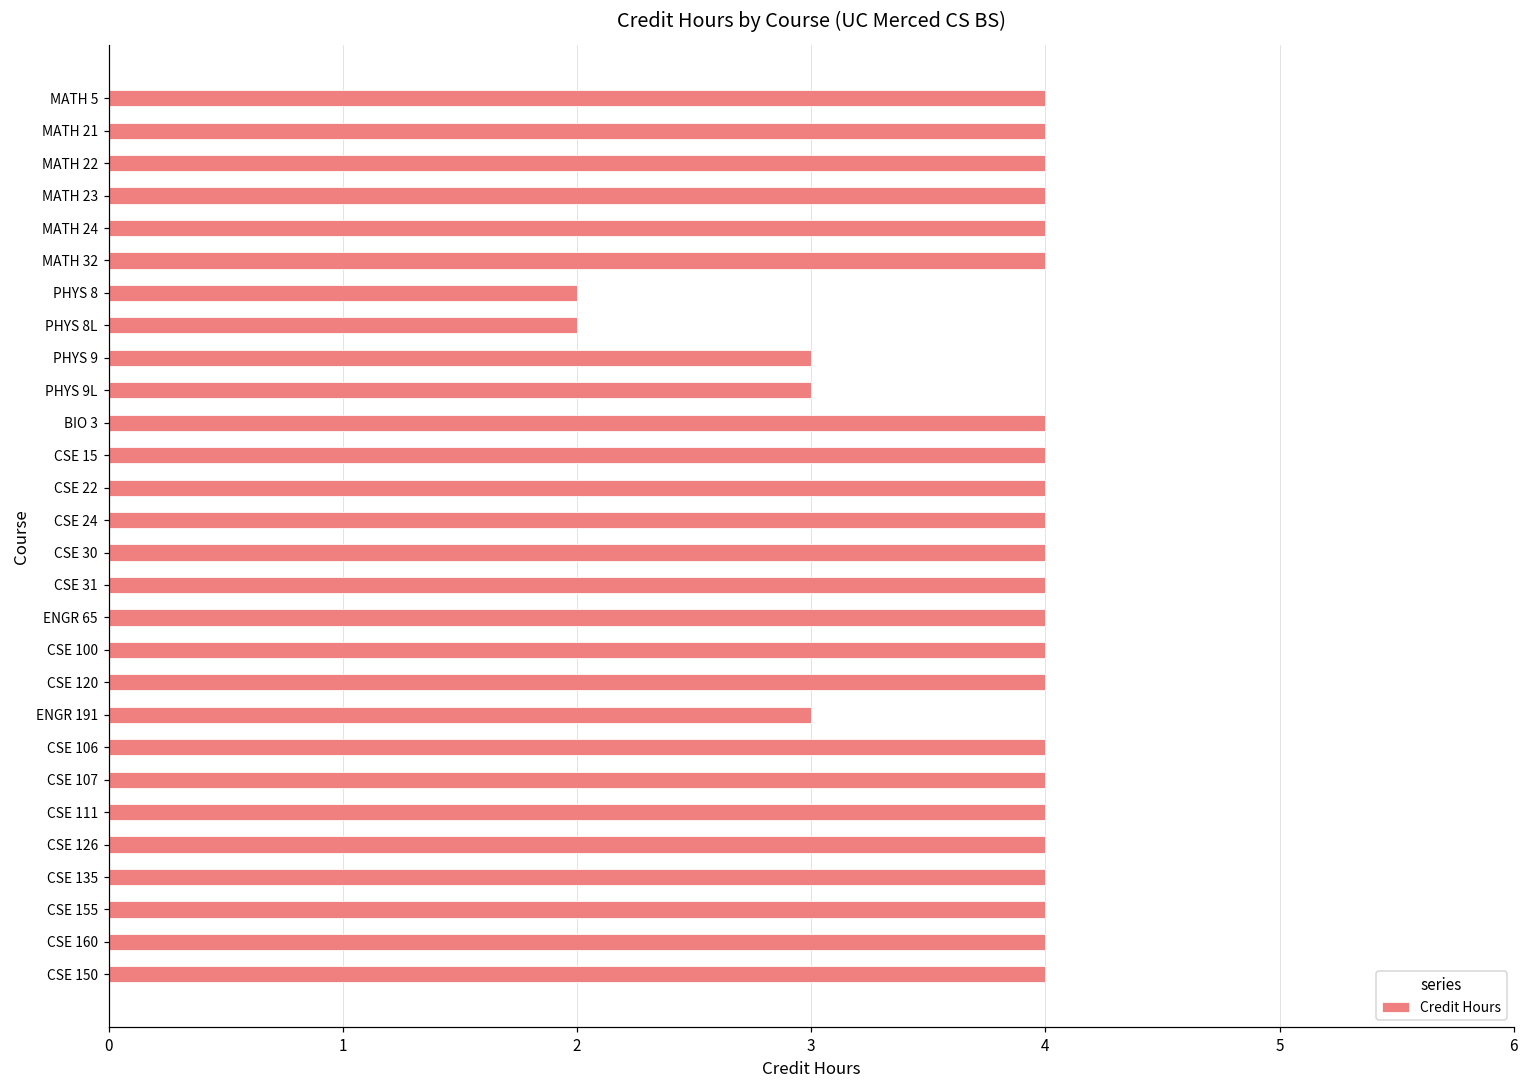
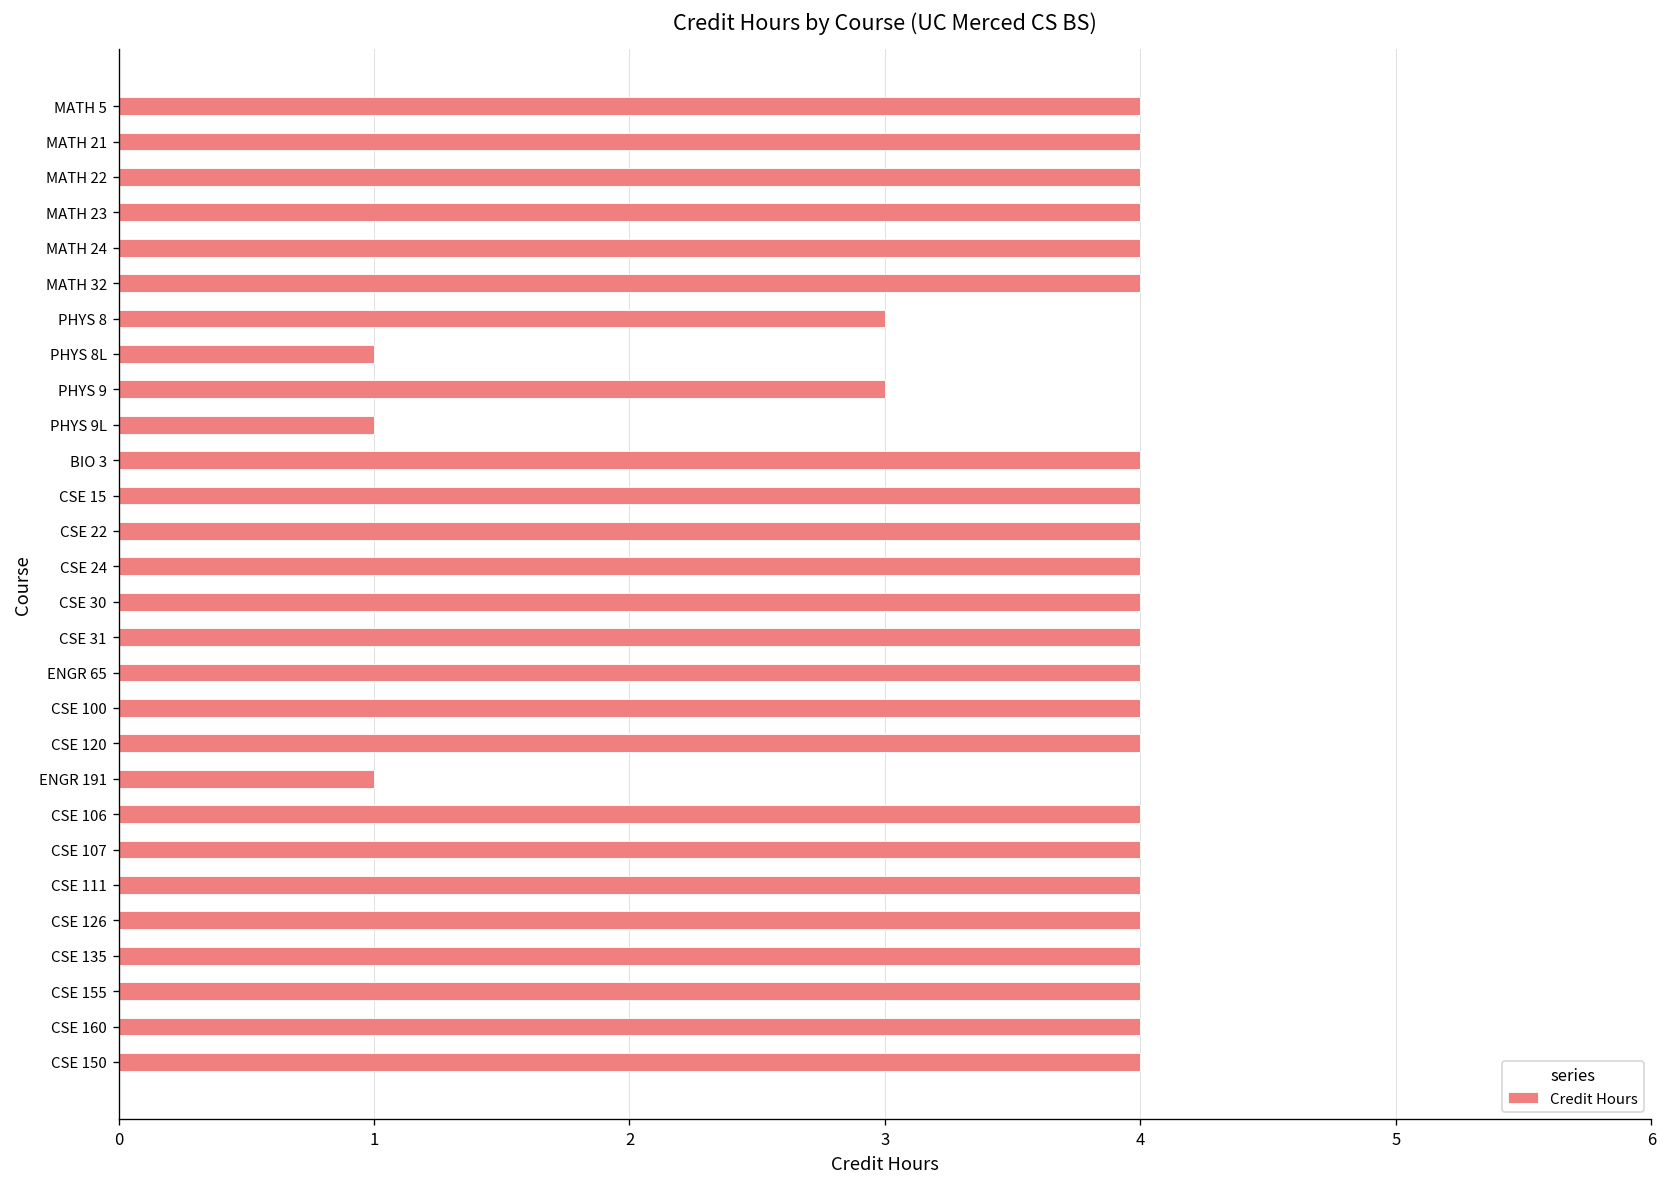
  {
    "MATH 5": 4,
    "MATH 21": 4,
    "MATH 22": 4,
    "MATH 23": 4,
    "MATH 24": 4,
    "MATH 32": 4,
-   "PHYS 8": 2,
-   "PHYS 8L": 2,
+   "PHYS 8": 3,
+   "PHYS 8L": 1,
    "PHYS 9": 3,
-   "PHYS 9L": 3,
+   "PHYS 9L": 1,
    "BIO 3": 4,
    "CSE 15": 4,
    "CSE 22": 4,
    "CSE 24": 4,
    "CSE 30": 4,
    "CSE 31": 4,
    "ENGR 65": 4,
    "CSE 100": 4,
    "CSE 120": 4,
-   "ENGR 191": 3,
+   "ENGR 191": 1,
    "CSE 106": 4,
    "CSE 107": 4,
    "CSE 111": 4,
    "CSE 126": 4,
    "CSE 135": 4,
    "CSE 155": 4,
    "CSE 160": 4,
    "CSE 150": 4
  }
